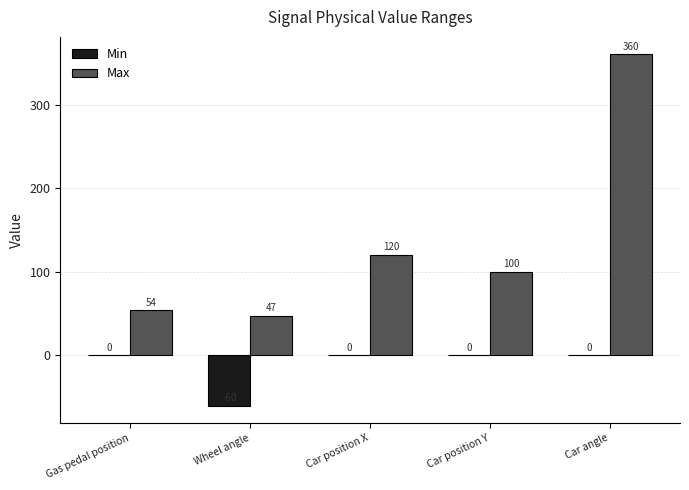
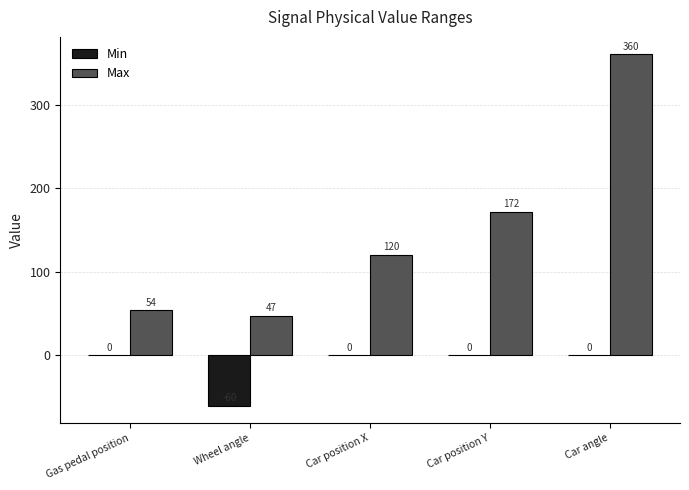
  {
    "Min": {
      "Gas pedal position": 0,
      "Car position X": 0,
      "Car position Y": 0,
      "Car angle": 0
    },
    "Max": {
      "Gas pedal position": 54,
      "Wheel angle": 47,
      "Car position X": 120,
-     "Car position Y": 100,
+     "Car position Y": 172,
      "Car angle": 360
    }
  }
